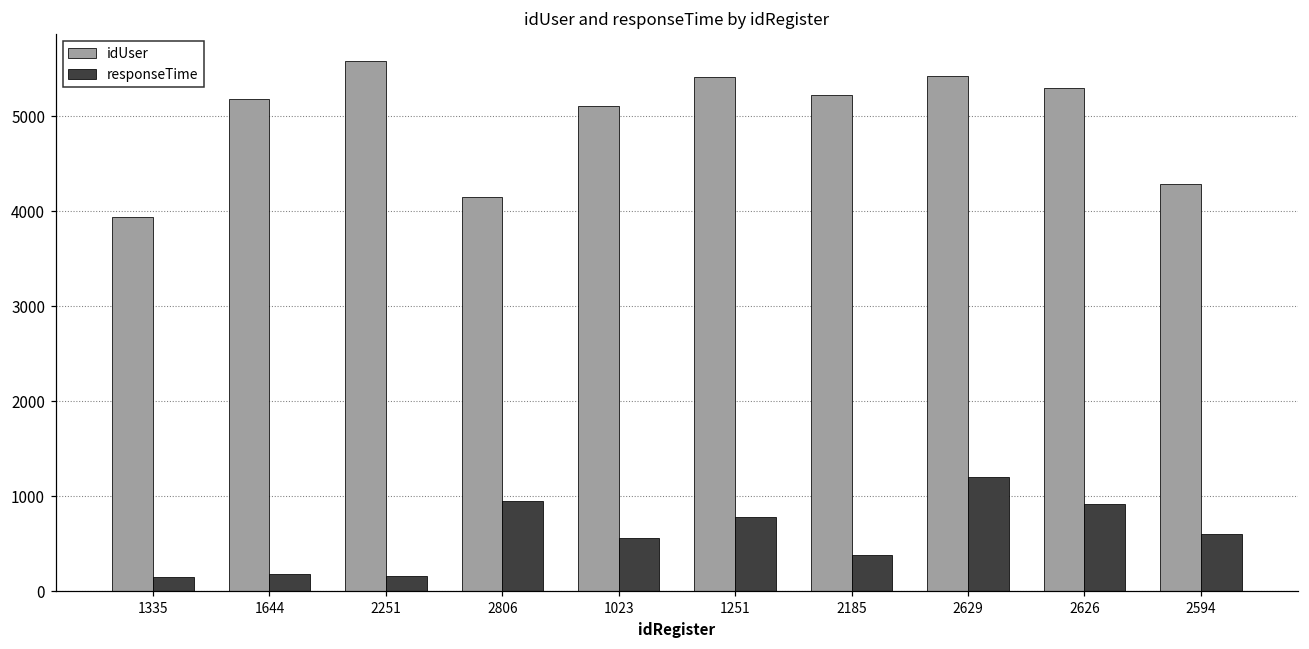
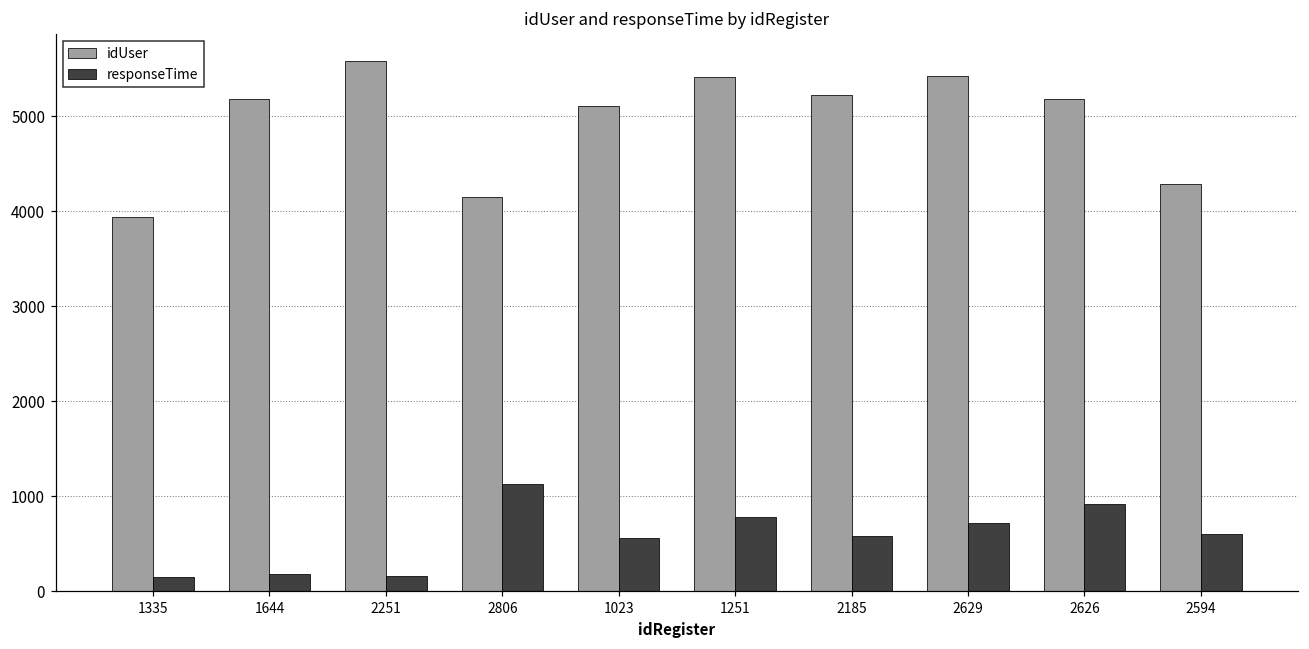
  {
    "idUser": {
      "1335": 3900,
      "1644": 5200,
      "2251": 5600,
      "2806": 4200,
      "1023": 5100,
      "1251": 5400,
      "2185": 5200,
      "2629": 5400,
-     "2626": 5300,
+     "2626": 5200,
      "2594": 4300
    },
    "responseTime": {
      "1335": 100,
      "1644": 200,
      "2251": 200,
-     "2806": 1000,
+     "2806": 1100,
      "1023": 600,
      "1251": 800,
-     "2185": 400,
-     "2629": 1200,
+     "2185": 600,
+     "2629": 700,
      "2626": 900,
      "2594": 600
    }
  }
